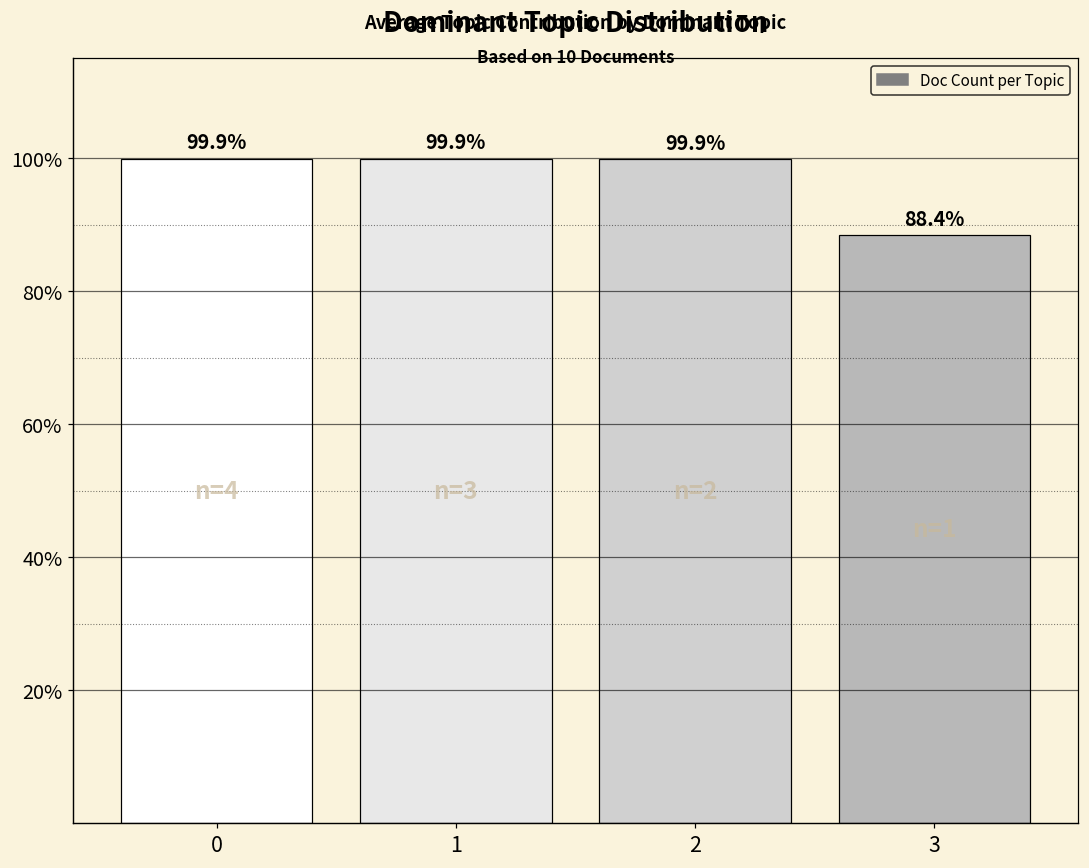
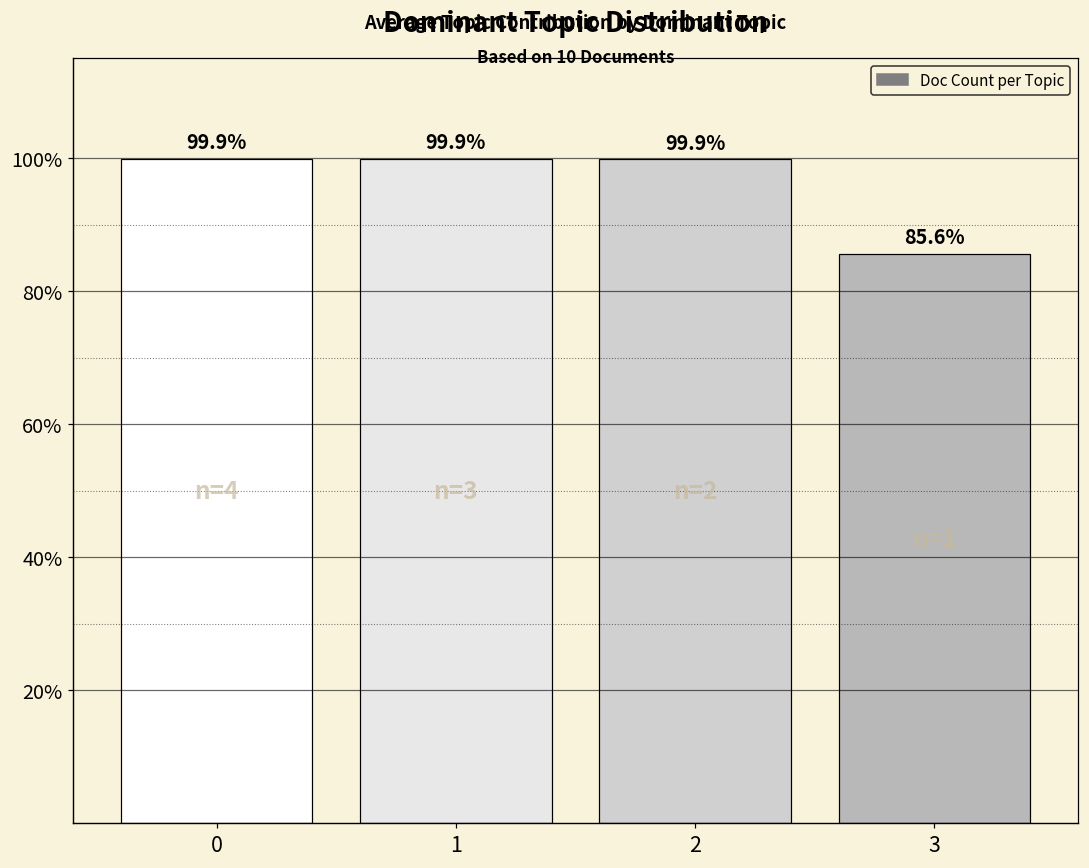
  {
    "0": "99.9%",
    "1": "99.9%",
    "2": "99.9%",
-   "3": "88.4%"
+   "3": "85.6%"
  }
